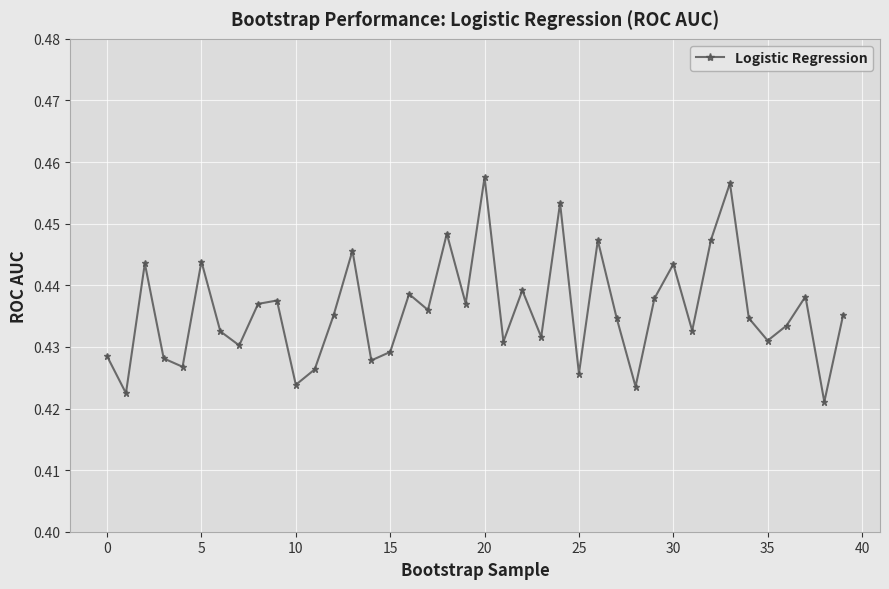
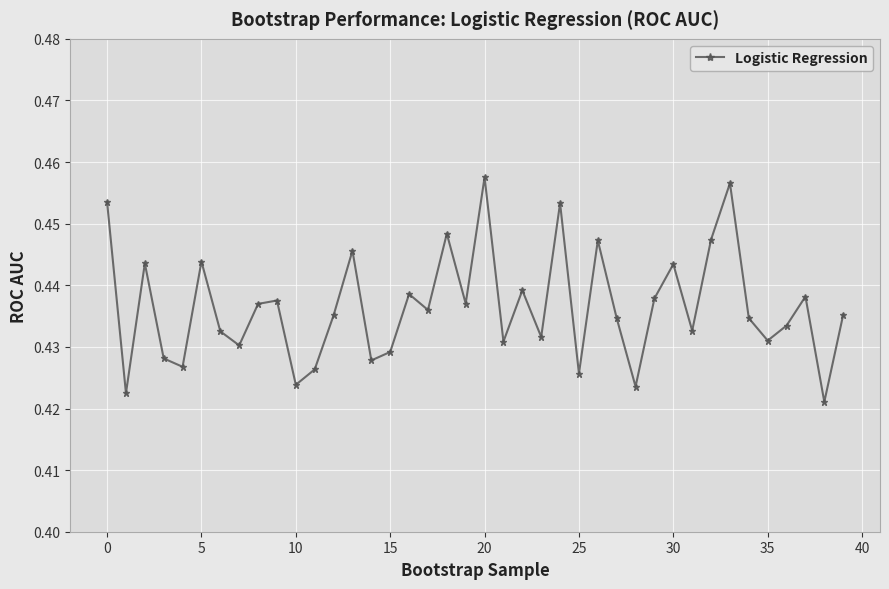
  {
-   "0": 0.428,
+   "0": 0.453,
    "5": 0.444,
    "10": 0.424,
    "15": 0.429,
    "20": 0.458,
    "25": 0.426,
    "30": 0.443,
    "35": 0.431
  }
